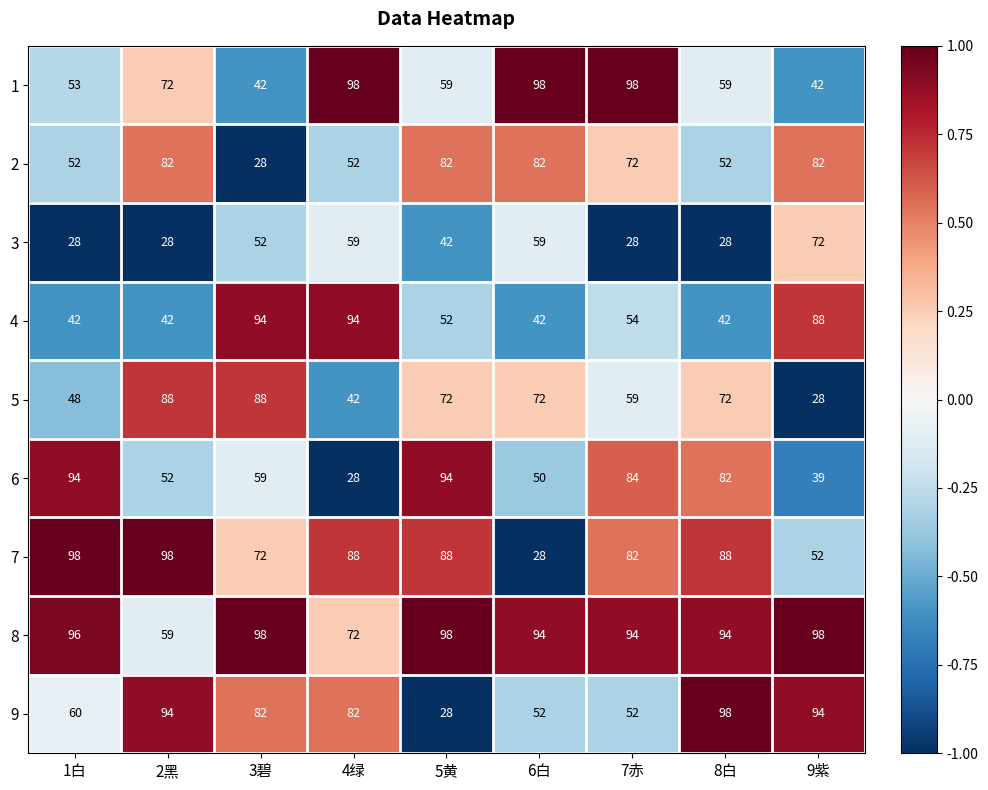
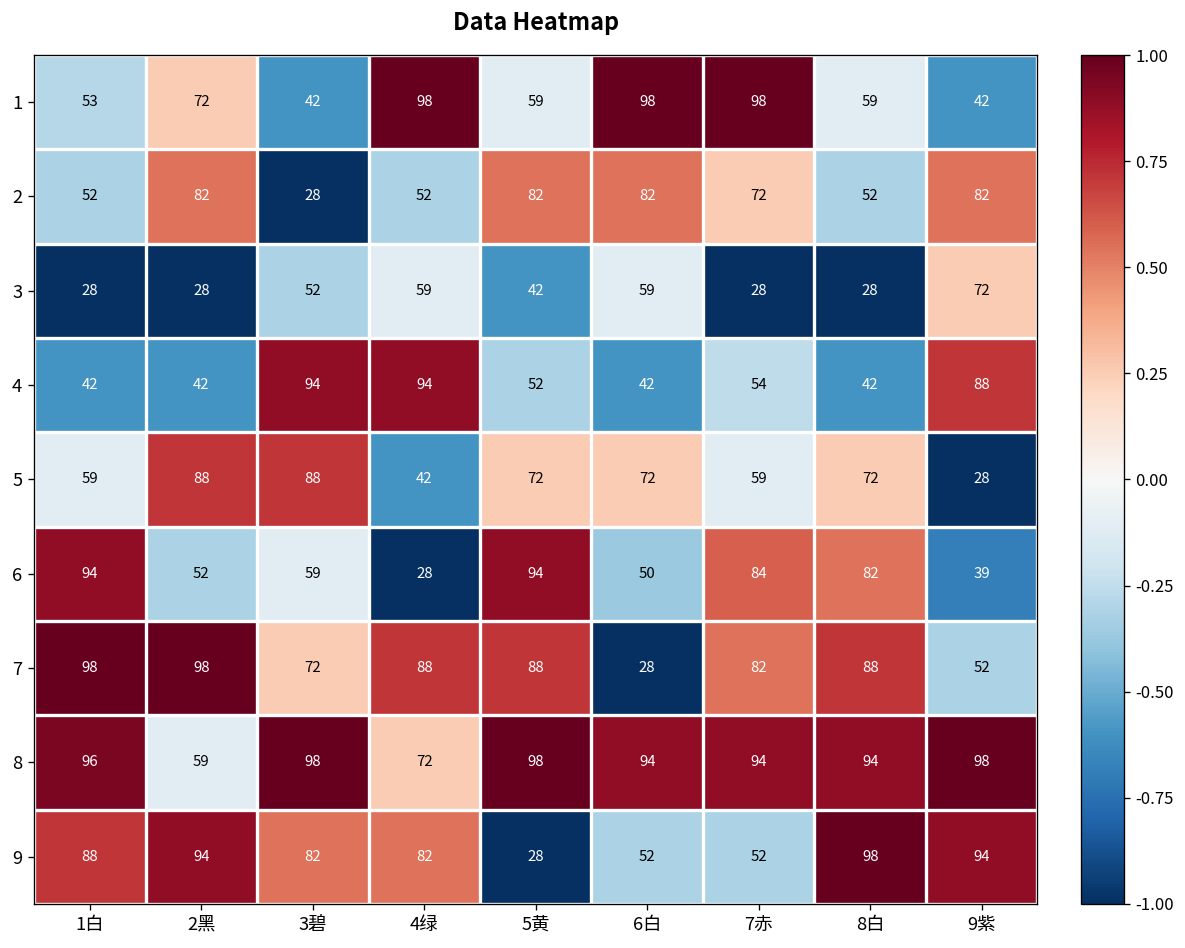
  {
    "1": {
      "1白": 53,
      "2黑": 72,
      "3碧": 42,
      "4绿": 98,
      "5黄": 59,
      "6白": 98,
      "7赤": 98,
      "8白": 59,
      "9紫": 42
    },
    "2": {
      "1白": 52,
      "2黑": 82,
      "3碧": 28,
      "4绿": 52,
      "5黄": 82,
      "6白": 82,
      "7赤": 72,
      "8白": 52,
      "9紫": 82
    },
    "3": {
      "1白": 28,
      "2黑": 28,
      "3碧": 52,
      "4绿": 59,
      "5黄": 42,
      "6白": 59,
      "7赤": 28,
      "8白": 28,
      "9紫": 72
    },
    "4": {
      "1白": 42,
      "2黑": 42,
      "3碧": 94,
      "4绿": 94,
      "5黄": 52,
      "6白": 42,
      "7赤": 54,
      "8白": 42,
      "9紫": 88
    },
    "5": {
-     "1白": 48,
+     "1白": 59,
      "2黑": 88,
      "3碧": 88,
      "4绿": 42,
      "5黄": 72,
      "6白": 72,
      "7赤": 59,
      "8白": 72,
      "9紫": 28
    },
    "6": {
      "1白": 94,
      "2黑": 52,
      "3碧": 59,
      "4绿": 28,
      "5黄": 94,
      "6白": 50,
      "7赤": 84,
      "8白": 82,
      "9紫": 39
    },
    "7": {
      "1白": 98,
      "2黑": 98,
      "3碧": 72,
      "4绿": 88,
      "5黄": 88,
      "6白": 28,
      "7赤": 82,
      "8白": 88,
      "9紫": 52
    },
    "8": {
      "1白": 96,
      "2黑": 59,
      "3碧": 98,
      "4绿": 72,
      "5黄": 98,
      "6白": 94,
      "7赤": 94,
      "8白": 94,
      "9紫": 98
    },
    "9": {
-     "1白": 60,
+     "1白": 88,
      "2黑": 94,
      "3碧": 82,
      "4绿": 82,
      "5黄": 28,
      "6白": 52,
      "7赤": 52,
      "8白": 98,
      "9紫": 94
    }
  }
